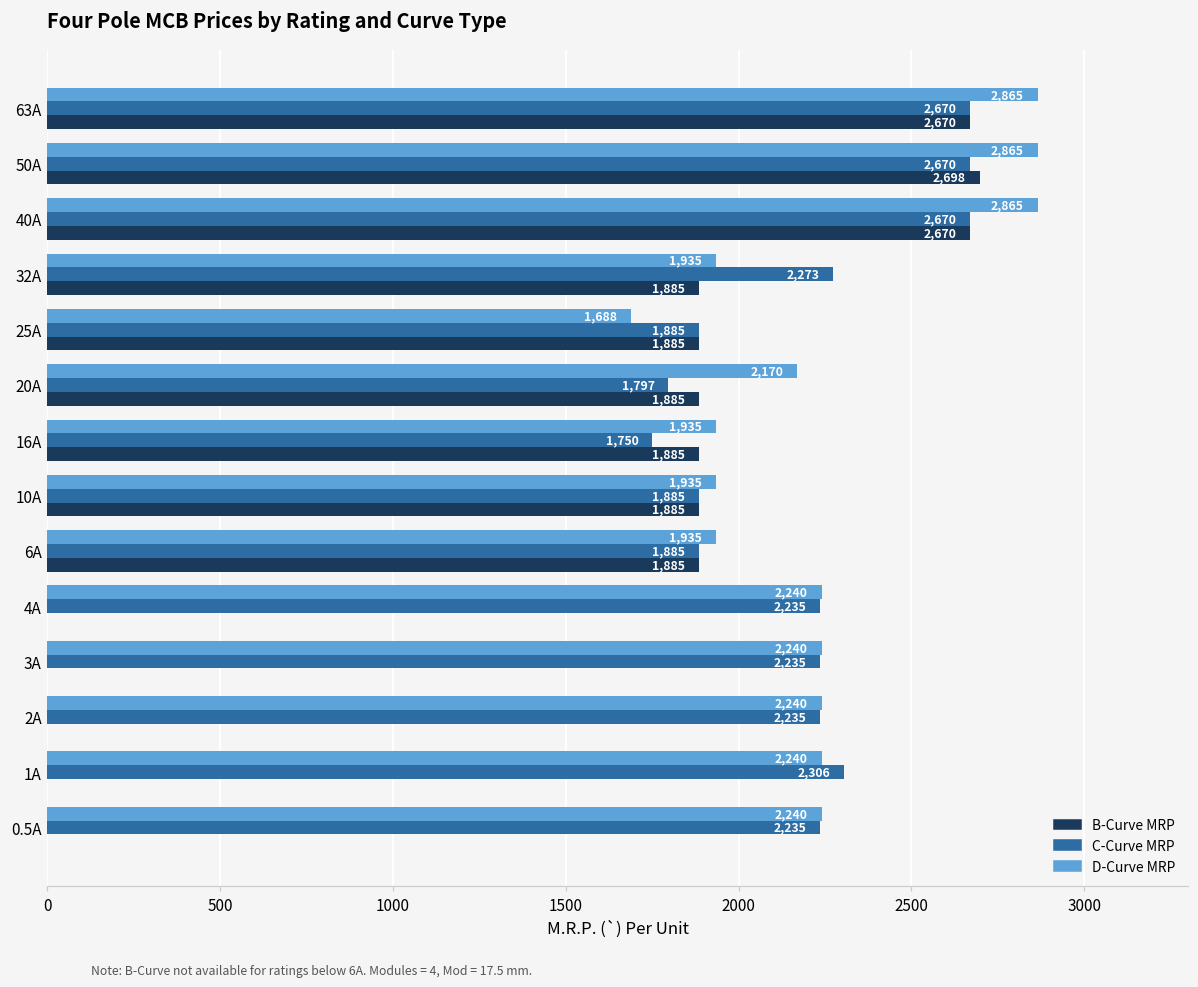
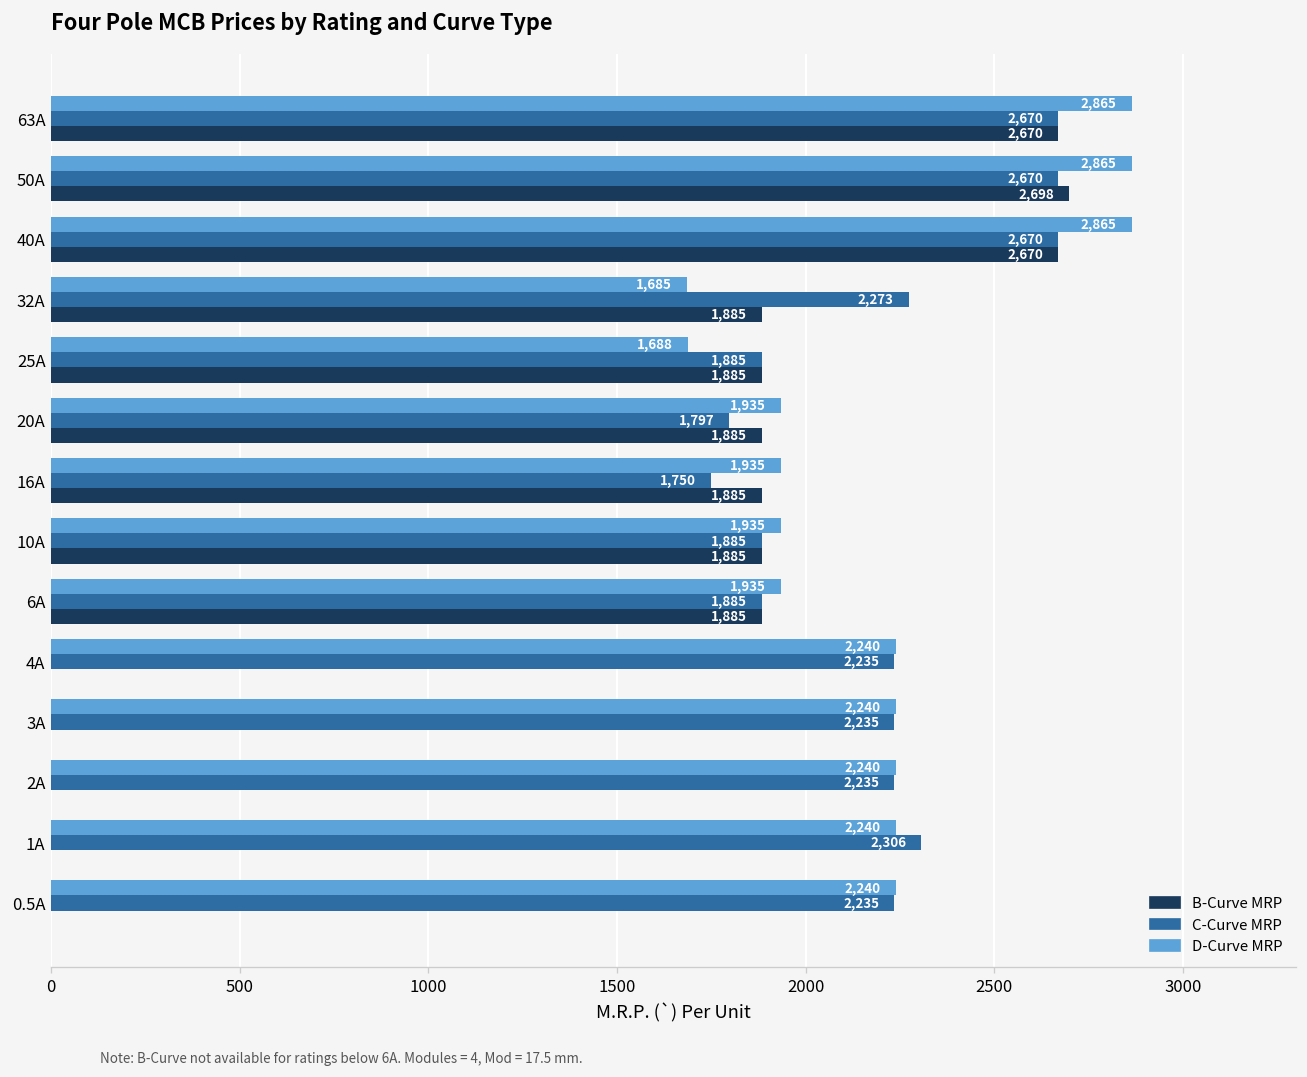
  {
    "B-Curve MRP": {
      "63A": "2,670",
      "50A": "2,698",
      "40A": "2,670",
      "32A": "1,885",
      "25A": "1,885",
      "20A": "1,885",
      "16A": "1,885",
      "10A": "1,885",
      "6A": "1,885"
    },
    "C-Curve MRP": {
      "63A": "2,670",
      "50A": "2,670",
      "40A": "2,670",
      "32A": "2,273",
      "25A": "1,885",
      "20A": "1,797",
      "16A": "1,750",
      "10A": "1,885",
      "6A": "1,885",
      "4A": "2,235",
      "3A": "2,235",
      "2A": "2,235",
      "1A": "2,306",
      "0.5A": "2,235"
    },
    "D-Curve MRP": {
      "63A": "2,865",
      "50A": "2,865",
      "40A": "2,865",
-     "32A": "1,935",
+     "32A": "1,685",
      "25A": "1,688",
-     "20A": "2,170",
+     "20A": "1,935",
      "16A": "1,935",
      "10A": "1,935",
      "6A": "1,935",
      "4A": "2,240",
      "3A": "2,240",
      "2A": "2,240",
      "1A": "2,240",
      "0.5A": "2,240"
    }
  }
